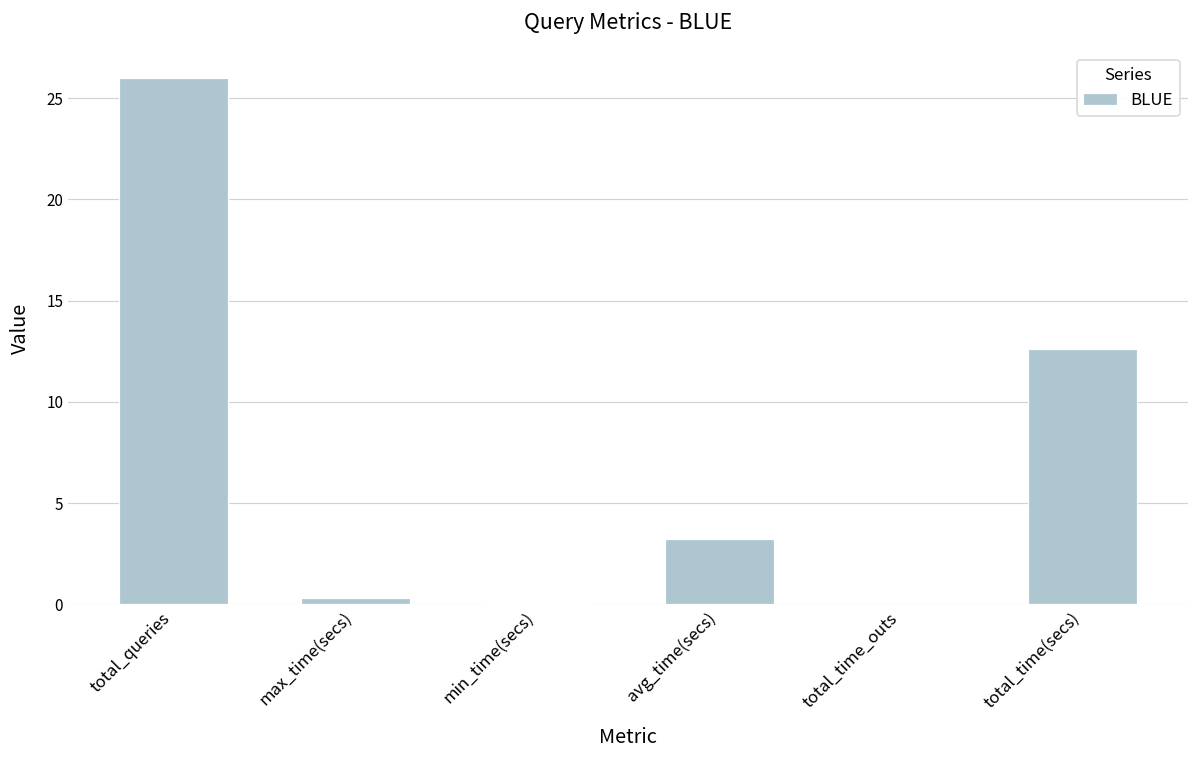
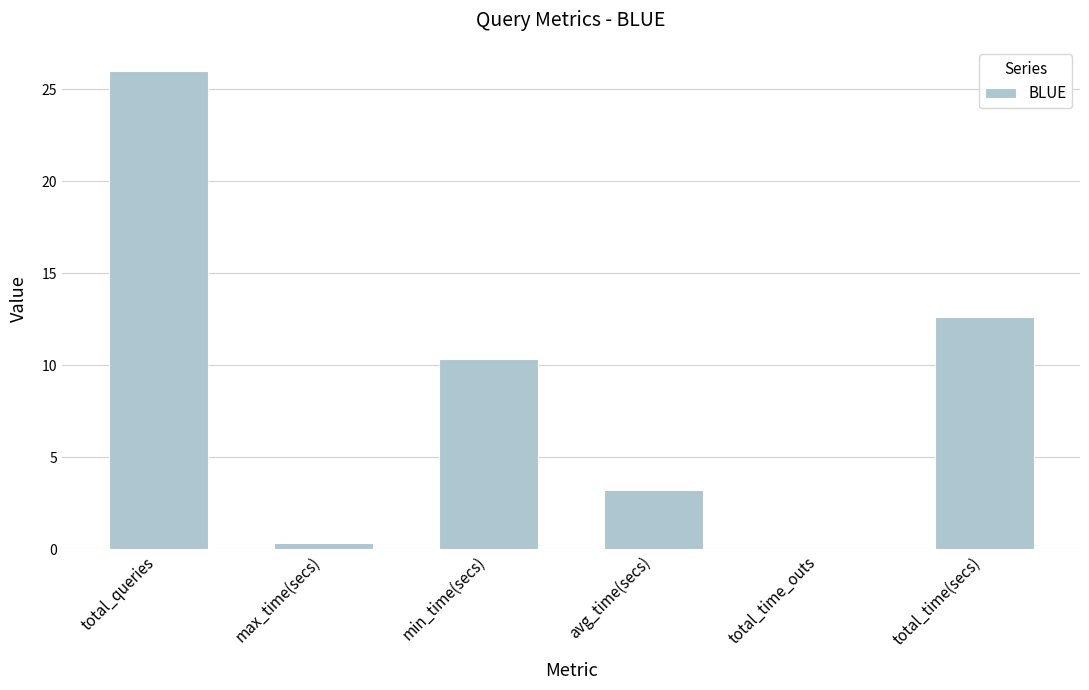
  {
    "total_queries": 26.0,
    "max_time(secs)": 0.3,
-   "min_time(secs)": 0.1,
+   "min_time(secs)": 10.3,
    "avg_time(secs)": 3.2,
    "total_time_outs": 0.0,
    "total_time(secs)": 12.6
  }
